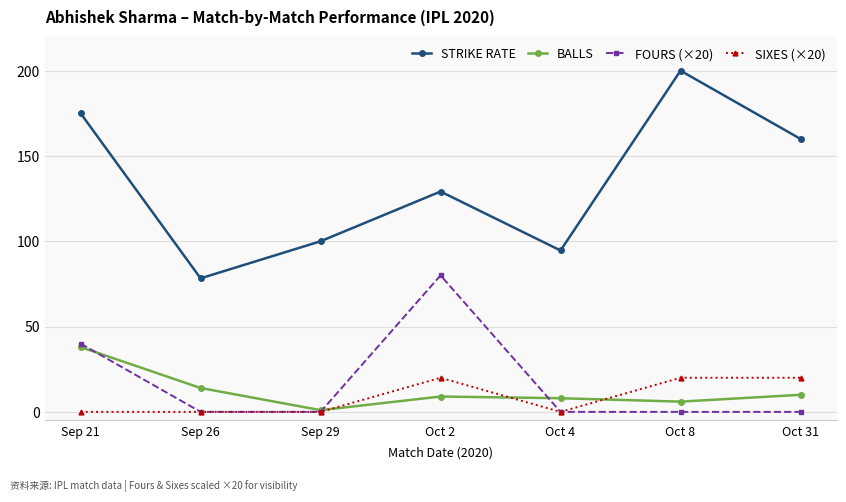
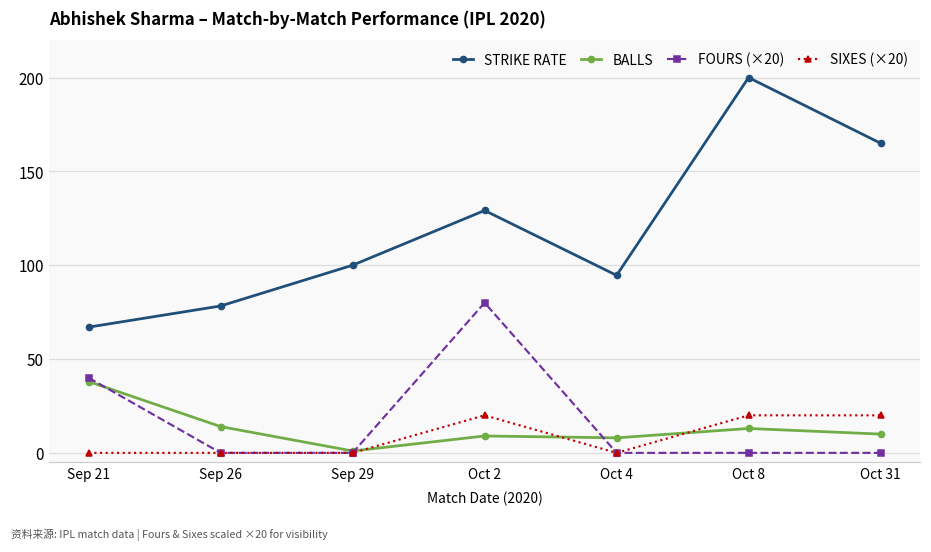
  {
    "STRIKE RATE": {
-     "Sep 21": 175,
+     "Sep 21": 67,
      "Sep 26": 78,
      "Sep 29": 100,
      "Oct 2": 129,
      "Oct 4": 95,
      "Oct 8": 200,
-     "Oct 31": 160
+     "Oct 31": 165
    },
    "BALLS": {
      "Sep 21": 38,
      "Sep 26": 14,
      "Oct 2": 9,
      "Oct 4": 8,
-     "Oct 8": 6,
+     "Oct 8": 13,
      "Oct 31": 10
    },
    "FOURS (×20)": {
      "Sep 21": 40,
      "Oct 2": 80,
      "Oct 8": 0,
      "Oct 31": 0
    },
    "SIXES (×20)": {
      "Sep 21": 0,
      "Oct 2": 20,
      "Oct 8": 20,
      "Oct 31": 20
    }
  }
